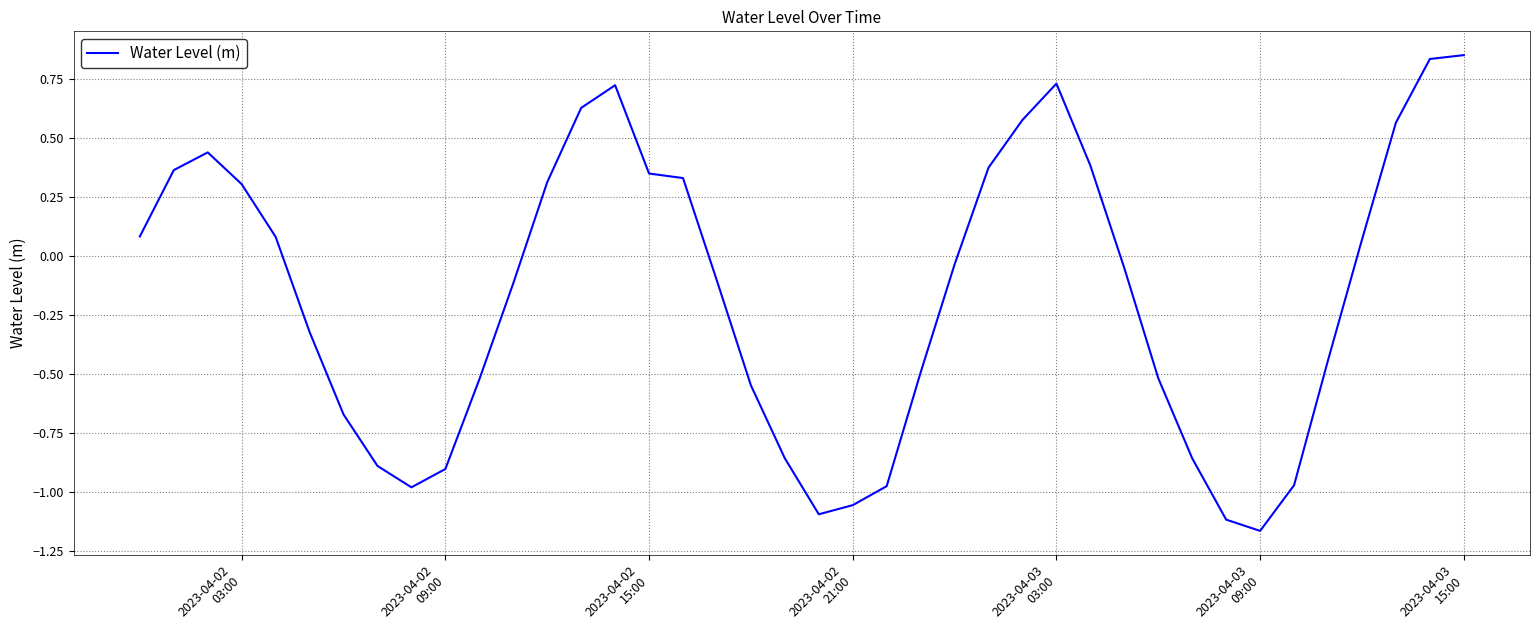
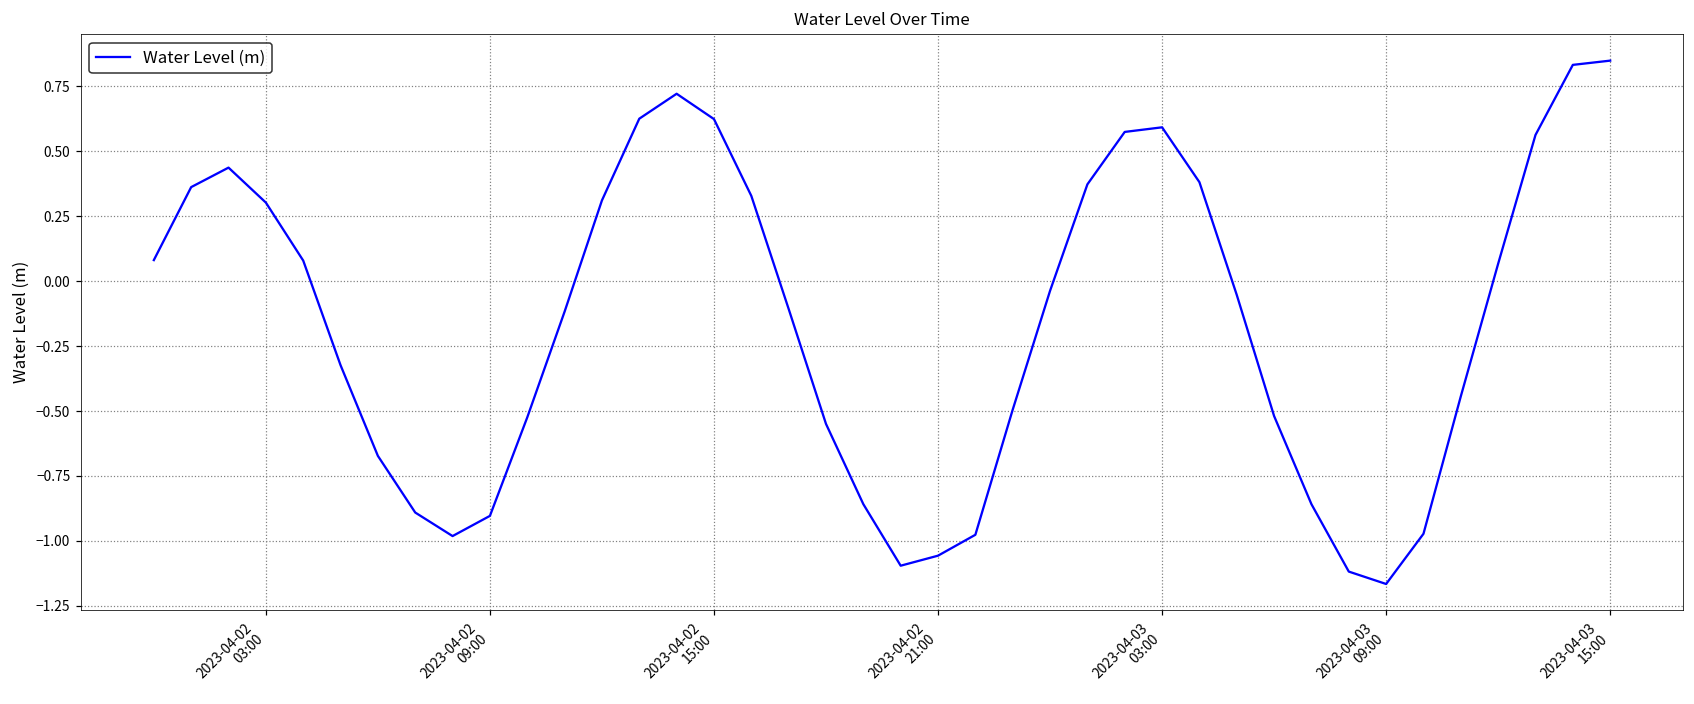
  {
    "2023-04-02 03:00": 0.30,
    "2023-04-02 09:00": -0.90,
-   "2023-04-02 15:00": 0.35,
+   "2023-04-02 15:00": 0.62,
    "2023-04-02 21:00": -1.06,
-   "2023-04-03 03:00": 0.73,
+   "2023-04-03 03:00": 0.59,
    "2023-04-03 09:00": -1.17,
    "2023-04-03 15:00": 0.85
  }
